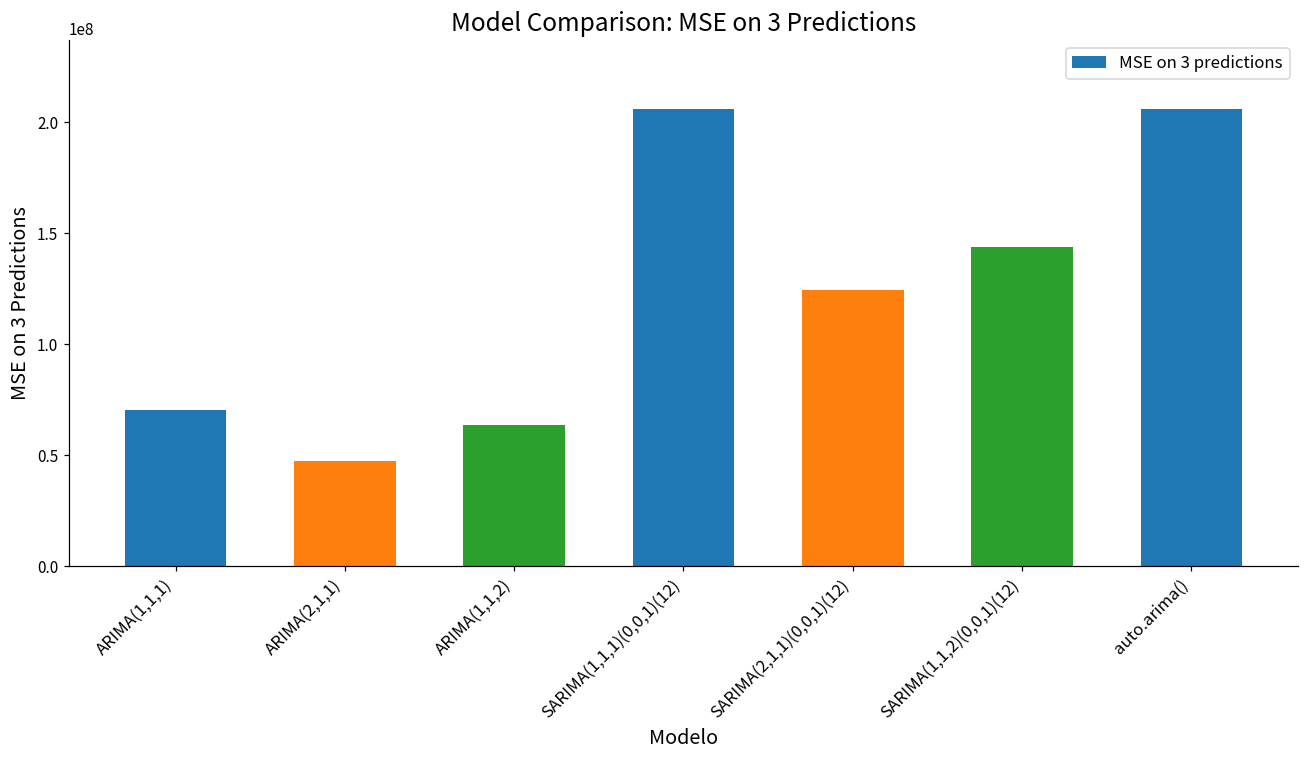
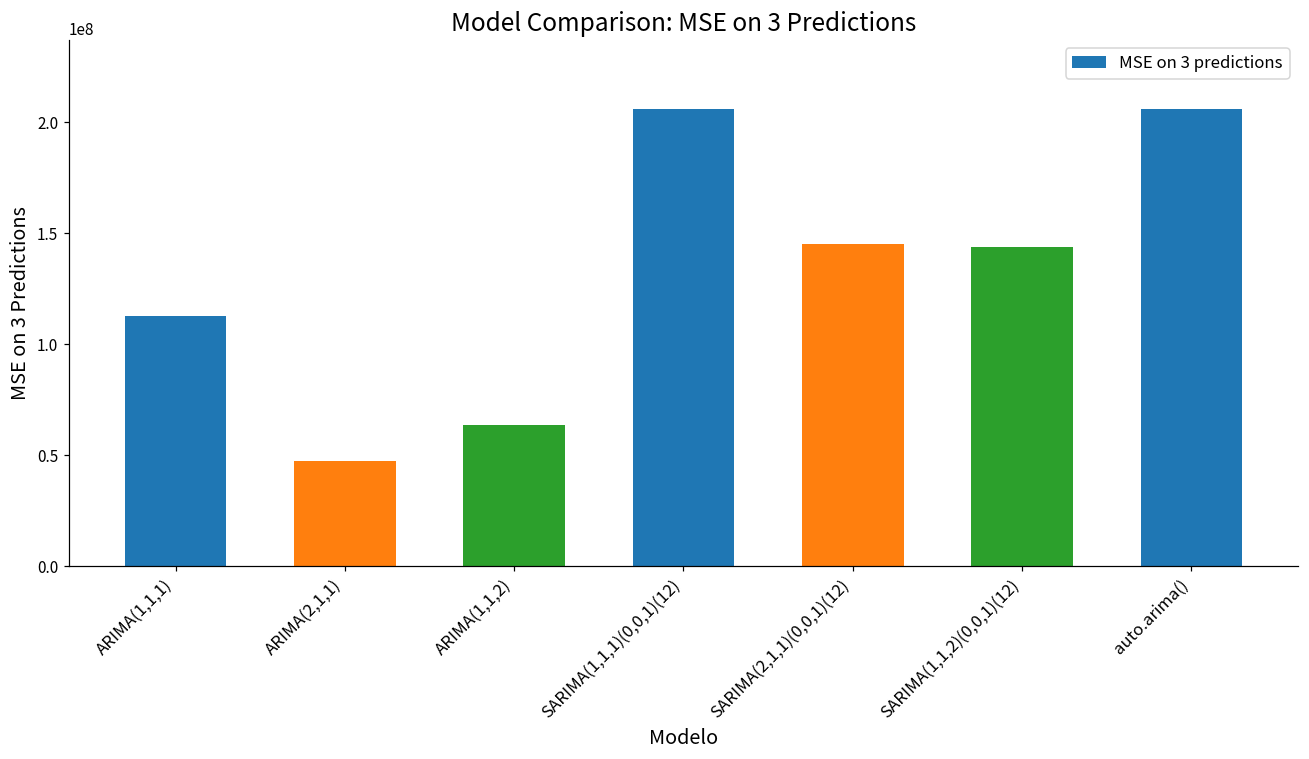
  {
-   "ARIMA(1,1,1)": 70000000,
+   "ARIMA(1,1,1)": 113000000,
    "ARIMA(2,1,1)": 47000000,
    "ARIMA(1,1,2)": 64000000,
    "SARIMA(1,1,1)(0,0,1)(12)": 206000000,
-   "SARIMA(2,1,1)(0,0,1)(12)": 125000000,
+   "SARIMA(2,1,1)(0,0,1)(12)": 145000000,
    "SARIMA(1,1,2)(0,0,1)(12)": 144000000,
    "auto.arima()": 206000000
  }
